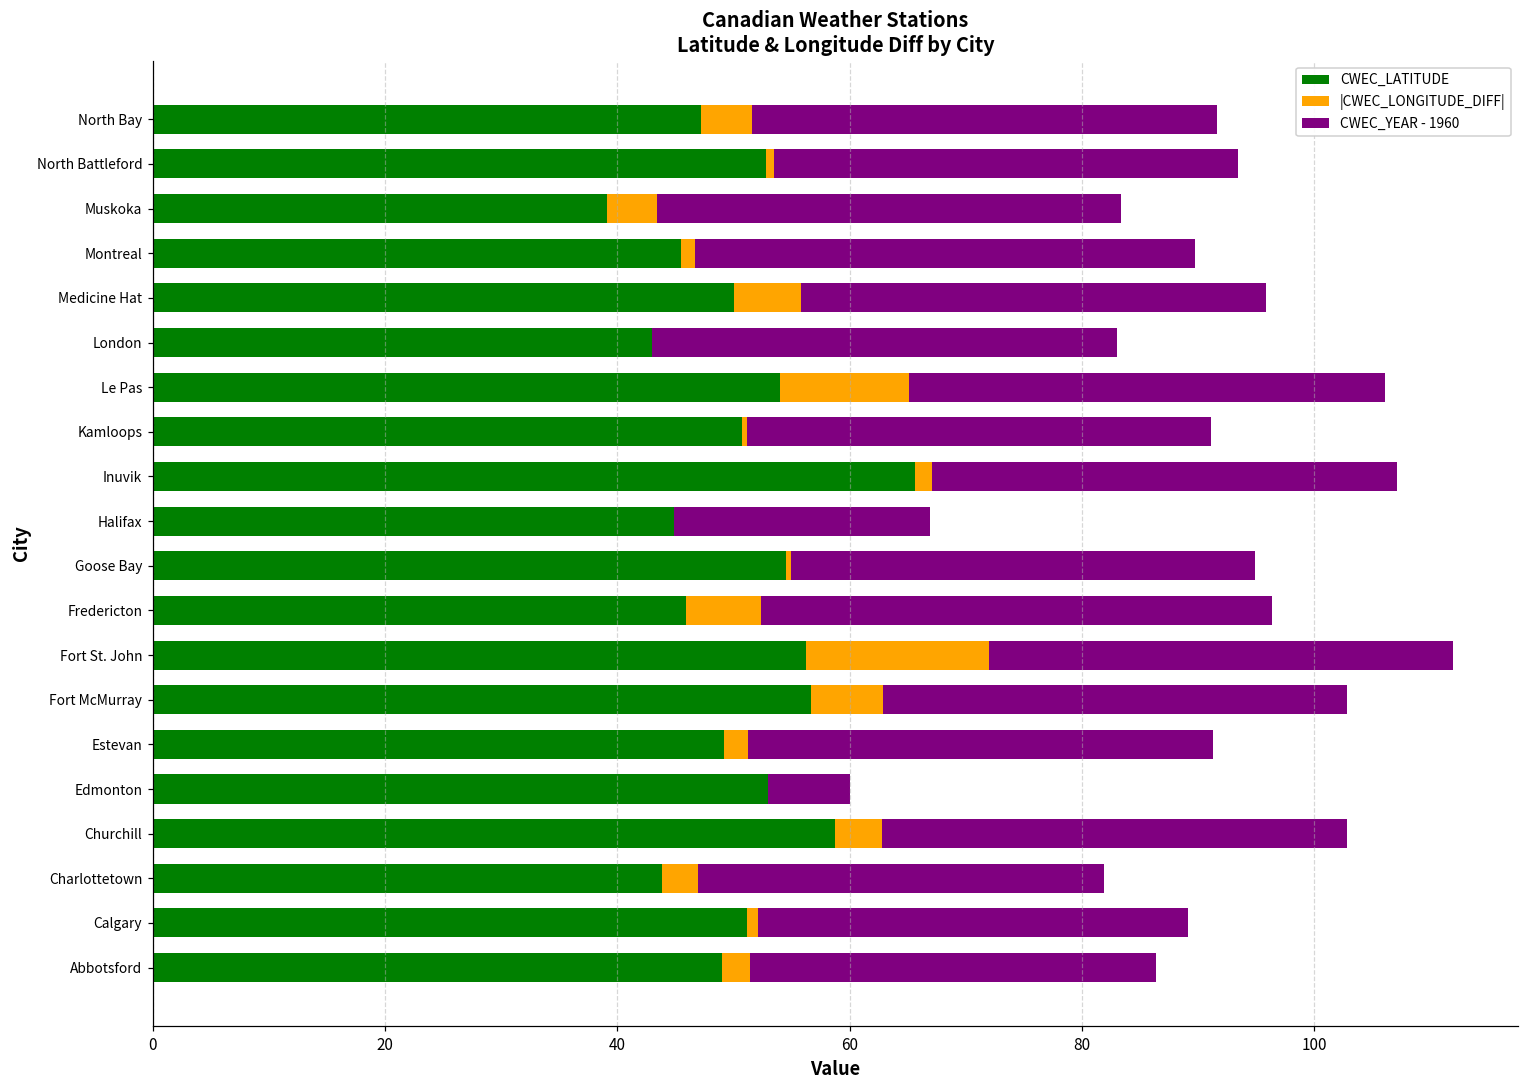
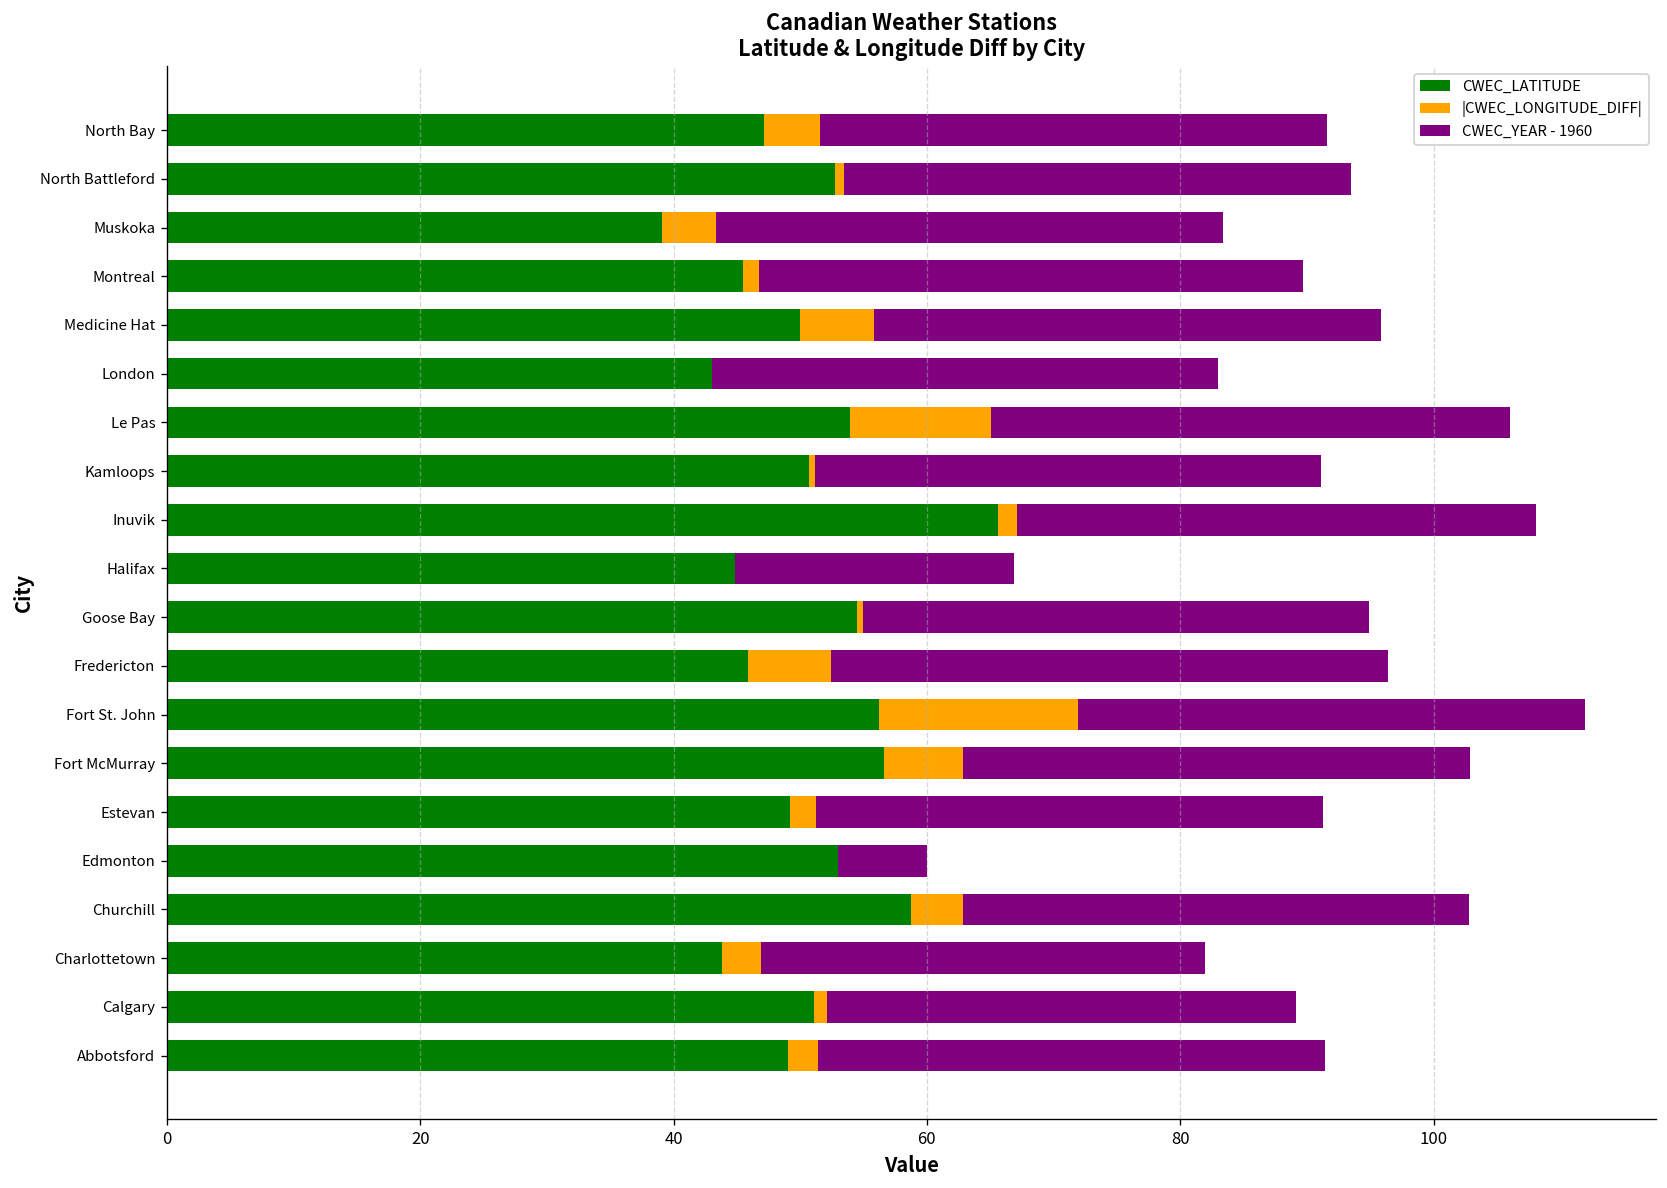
  {
    "CWEC_LATITUDE": {
      "North Bay": 47.2,
      "North Battleford": 52.8,
      "Muskoka": 39.1,
      "Montreal": 45.5,
      "Medicine Hat": 50.0,
      "London": 43.0,
      "Le Pas": 54.0,
      "Kamloops": 50.7,
      "Inuvik": 65.6,
      "Halifax": 44.9,
      "Goose Bay": 54.5,
      "Fredericton": 45.9,
      "Fort St. John": 56.2,
      "Fort McMurray": 56.7,
      "Estevan": 49.2,
      "Edmonton": 53.0,
      "Churchill": 58.8,
      "Charlottetown": 43.8,
      "Calgary": 51.1,
      "Abbotsford": 49.0
    },
    "|CWEC_LONGITUDE_DIFF|": {
      "North Bay": 4.4,
      "North Battleford": 0.7,
      "Muskoka": 4.3,
      "Montreal": 1.3,
      "Medicine Hat": 5.8,
      "London": 0.0,
      "Le Pas": 11.1,
      "Kamloops": 0.5,
      "Inuvik": 1.5,
      "Halifax": 0.0,
      "Goose Bay": 0.4,
      "Fredericton": 6.5,
      "Fort St. John": 15.7,
      "Fort McMurray": 6.2,
      "Estevan": 2.0,
      "Edmonton": 0.0,
      "Churchill": 4.1,
      "Charlottetown": 3.1,
      "Calgary": 1.0,
      "Abbotsford": 2.4
    },
    "CWEC_YEAR - 1960": {
      "North Bay": 40.0,
      "North Battleford": 40.0,
      "Muskoka": 40.0,
      "Montreal": 43.0,
      "Medicine Hat": 40.0,
      "London": 40.0,
      "Le Pas": 41.0,
      "Kamloops": 40.0,
-     "Inuvik": 40.0,
+     "Inuvik": 41.0,
      "Halifax": 22.0,
      "Goose Bay": 40.0,
      "Fredericton": 44.0,
      "Fort St. John": 40.0,
      "Fort McMurray": 40.0,
      "Estevan": 40.0,
      "Edmonton": 7.0,
      "Churchill": 40.0,
      "Charlottetown": 35.0,
      "Calgary": 37.0,
-     "Abbotsford": 35.0
+     "Abbotsford": 40.0
    }
  }
